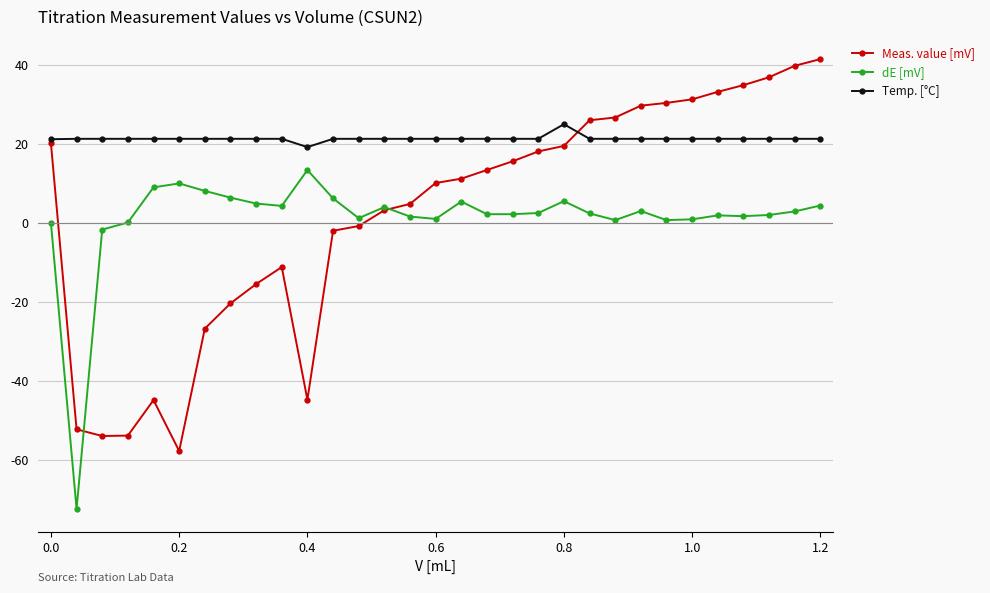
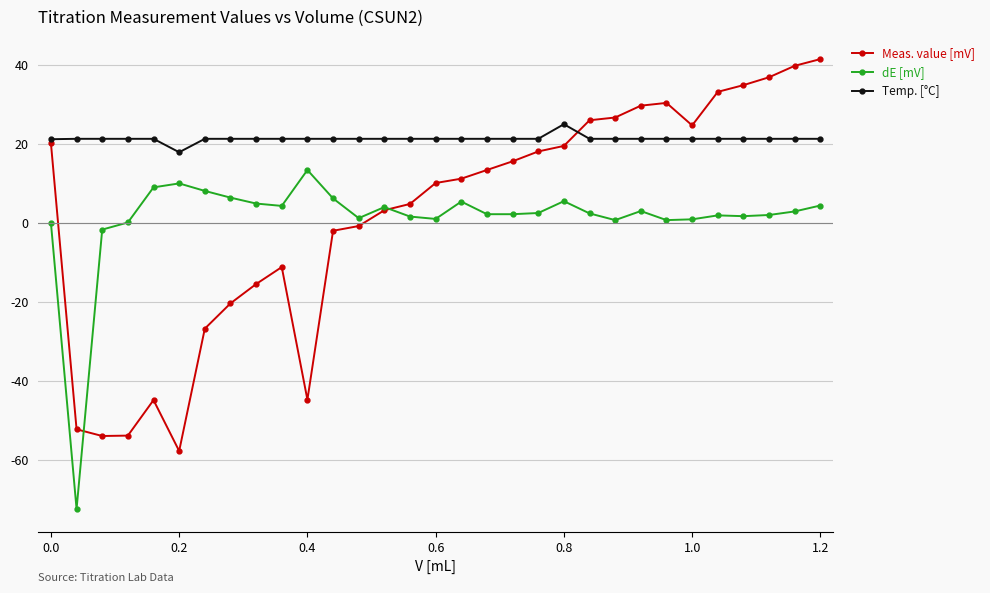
  {
    "Meas. value [mV]": {
      "0.0": 20,
      "0.2": -58,
      "0.4": -45,
      "0.6": 10,
      "0.8": 20,
-     "1.0": 31,
+     "1.0": 25,
      "1.2": 42
    },
    "dE [mV]": {
      "0.0": 0,
      "0.2": 10,
      "0.4": 13,
      "0.6": 1,
      "0.8": 6,
      "1.0": 1,
      "1.2": 4
    },
    "Temp. [°C]": {
      "0.0": 21,
-     "0.2": 21,
-     "0.4": 19,
+     "0.2": 18,
+     "0.4": 21,
      "0.6": 21,
      "0.8": 25,
      "1.0": 21,
      "1.2": 21
    }
  }
